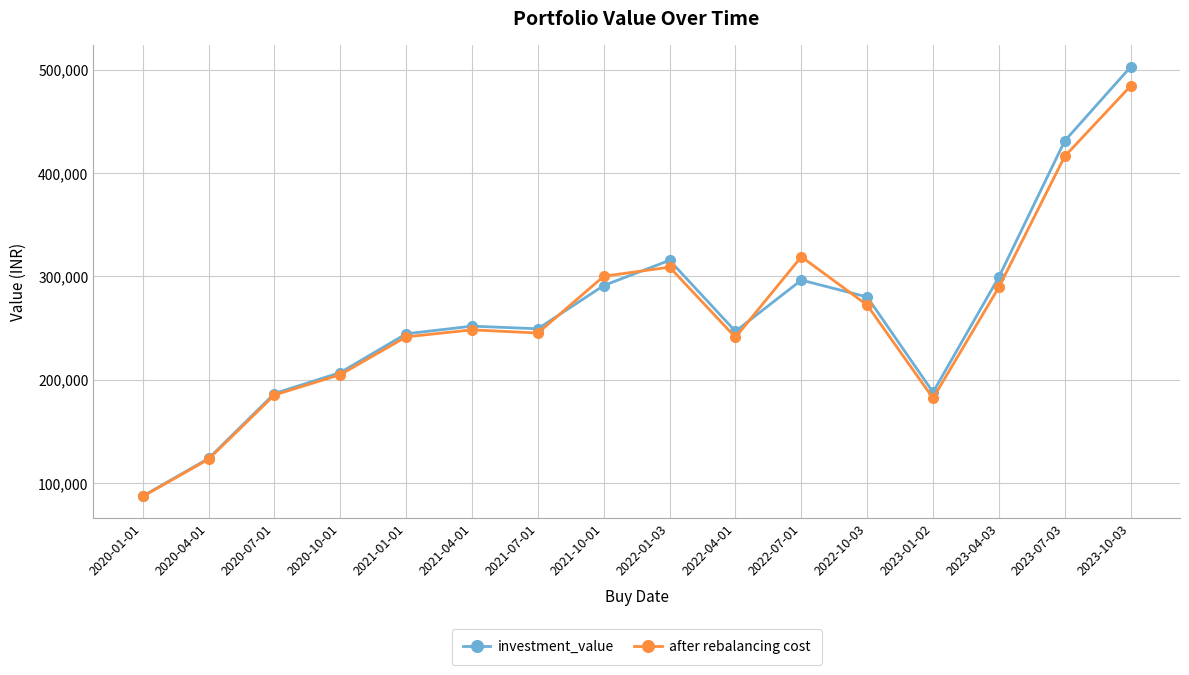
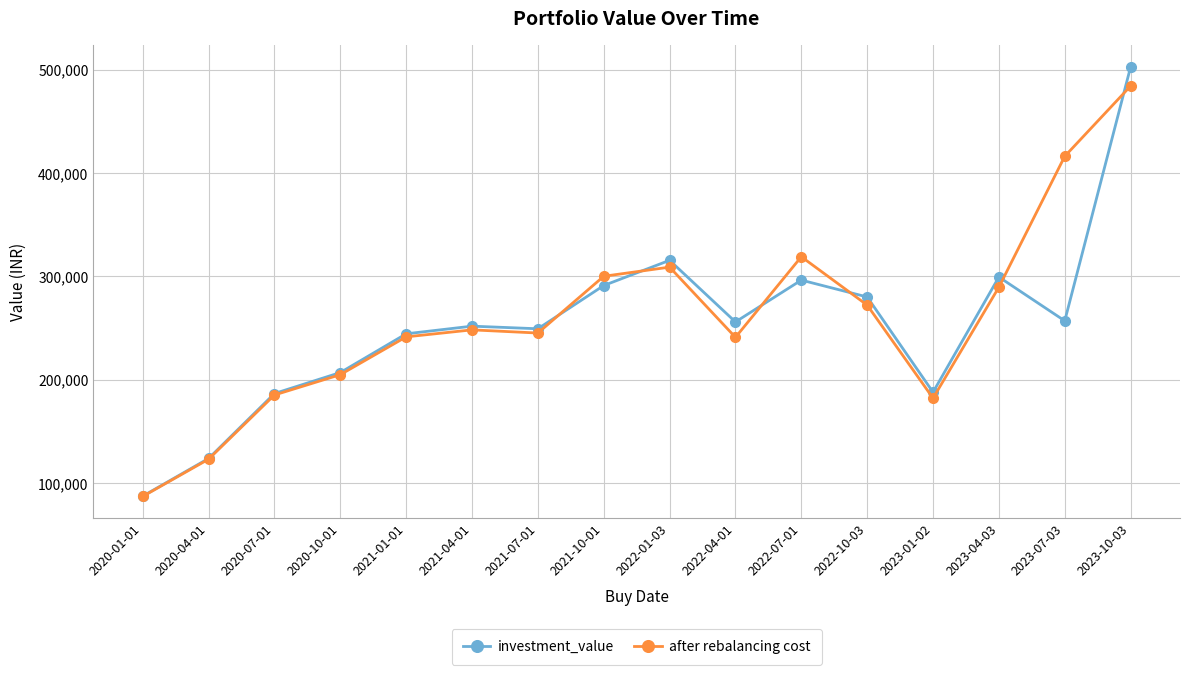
  {
    "investment_value": {
      "2021-01-01": "245,000",
      "2021-04-01": "252,000",
      "2021-07-01": "249,000",
      "2021-10-01": "291,000",
      "2022-01-03": "316,000",
-     "2022-04-01": "247,000",
+     "2022-04-01": "256,000",
      "2022-07-01": "296,000",
      "2022-10-03": "280,000",
      "2023-01-02": "188,000",
      "2023-04-03": "299,000",
-     "2023-07-03": "431,000",
+     "2023-07-03": "257,000",
      "2023-10-03": "503,000"
    },
    "after rebalancing cost": {
      "2021-01-01": "242,000",
      "2021-04-01": "248,000",
      "2021-07-01": "245,000",
      "2021-10-01": "300,000",
      "2022-01-03": "309,000",
      "2022-04-01": "241,000",
      "2022-07-01": "319,000",
      "2022-10-03": "272,000",
      "2023-01-02": "182,000",
      "2023-04-03": "290,000",
      "2023-07-03": "416,000",
      "2023-10-03": "484,000"
    }
  }
